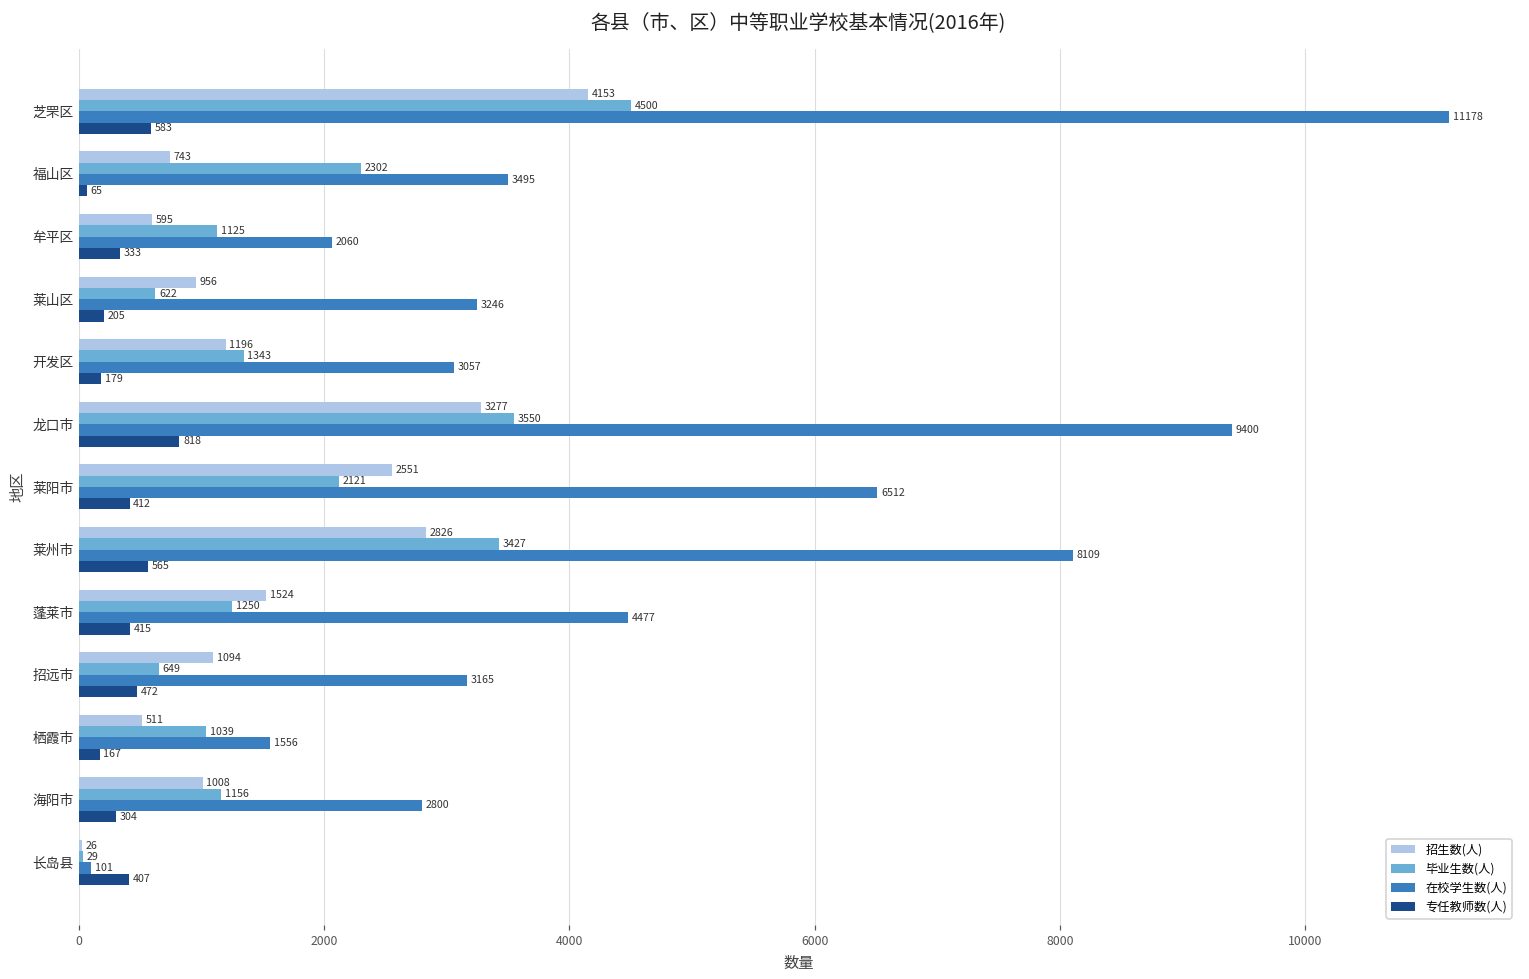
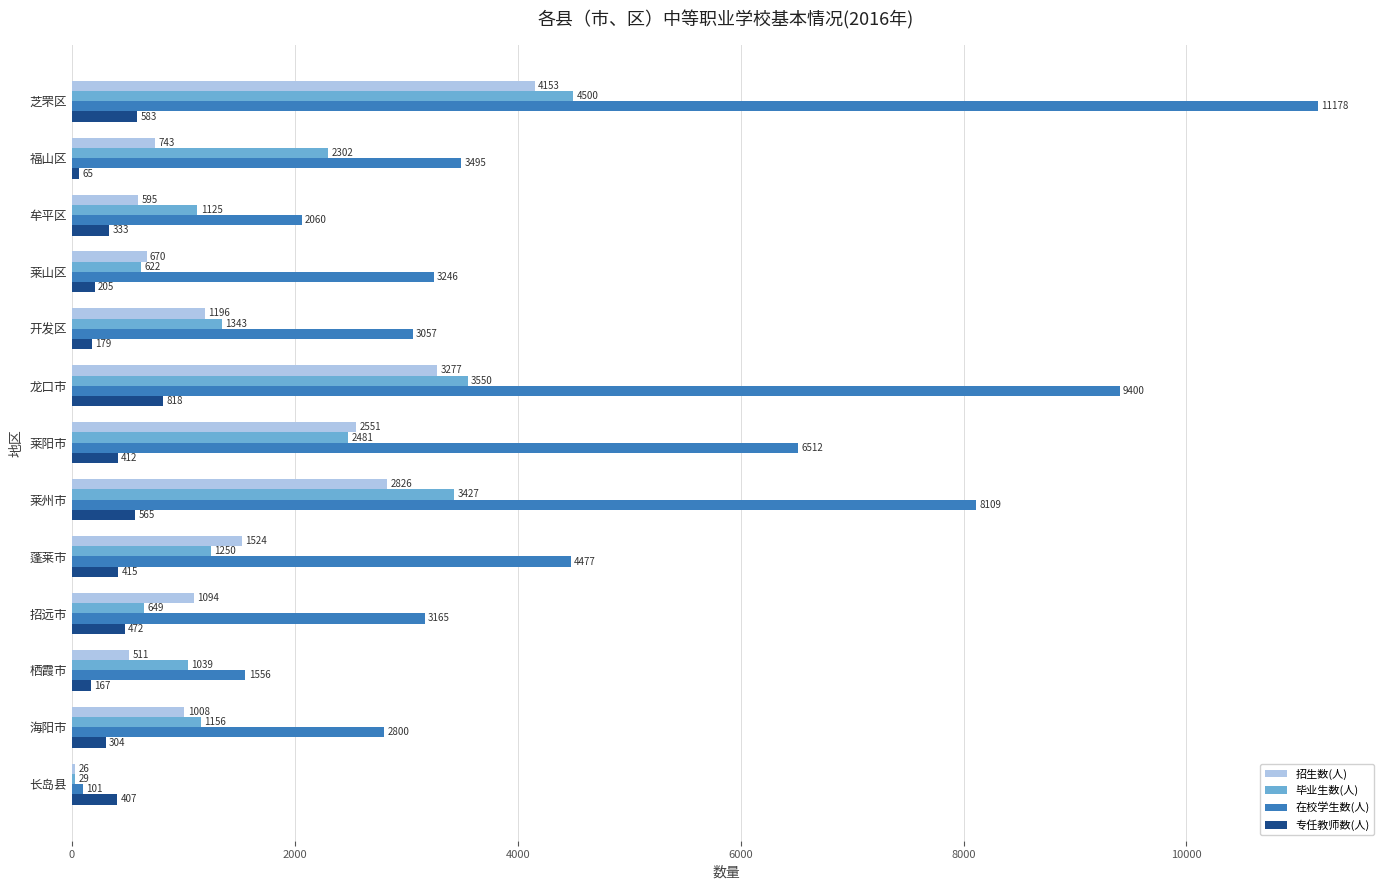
  {
    "招生数(人)": {
      "芝罘区": 4153,
      "福山区": 743,
      "牟平区": 595,
-     "莱山区": 956,
+     "莱山区": 670,
      "开发区": 1196,
      "龙口市": 3277,
      "莱阳市": 2551,
      "莱州市": 2826,
      "蓬莱市": 1524,
      "招远市": 1094,
      "栖霞市": 511,
      "海阳市": 1008,
      "长岛县": 26
    },
    "毕业生数(人)": {
      "芝罘区": 4500,
      "福山区": 2302,
      "牟平区": 1125,
      "莱山区": 622,
      "开发区": 1343,
      "龙口市": 3550,
-     "莱阳市": 2121,
+     "莱阳市": 2481,
      "莱州市": 3427,
      "蓬莱市": 1250,
      "招远市": 649,
      "栖霞市": 1039,
      "海阳市": 1156,
      "长岛县": 29
    },
    "在校学生数(人)": {
      "芝罘区": 11178,
      "福山区": 3495,
      "牟平区": 2060,
      "莱山区": 3246,
      "开发区": 3057,
      "龙口市": 9400,
      "莱阳市": 6512,
      "莱州市": 8109,
      "蓬莱市": 4477,
      "招远市": 3165,
      "栖霞市": 1556,
      "海阳市": 2800,
      "长岛县": 101
    },
    "专任教师数(人)": {
      "芝罘区": 583,
      "福山区": 65,
      "牟平区": 333,
      "莱山区": 205,
      "开发区": 179,
      "龙口市": 818,
      "莱阳市": 412,
      "莱州市": 565,
      "蓬莱市": 415,
      "招远市": 472,
      "栖霞市": 167,
      "海阳市": 304,
      "长岛县": 407
    }
  }
